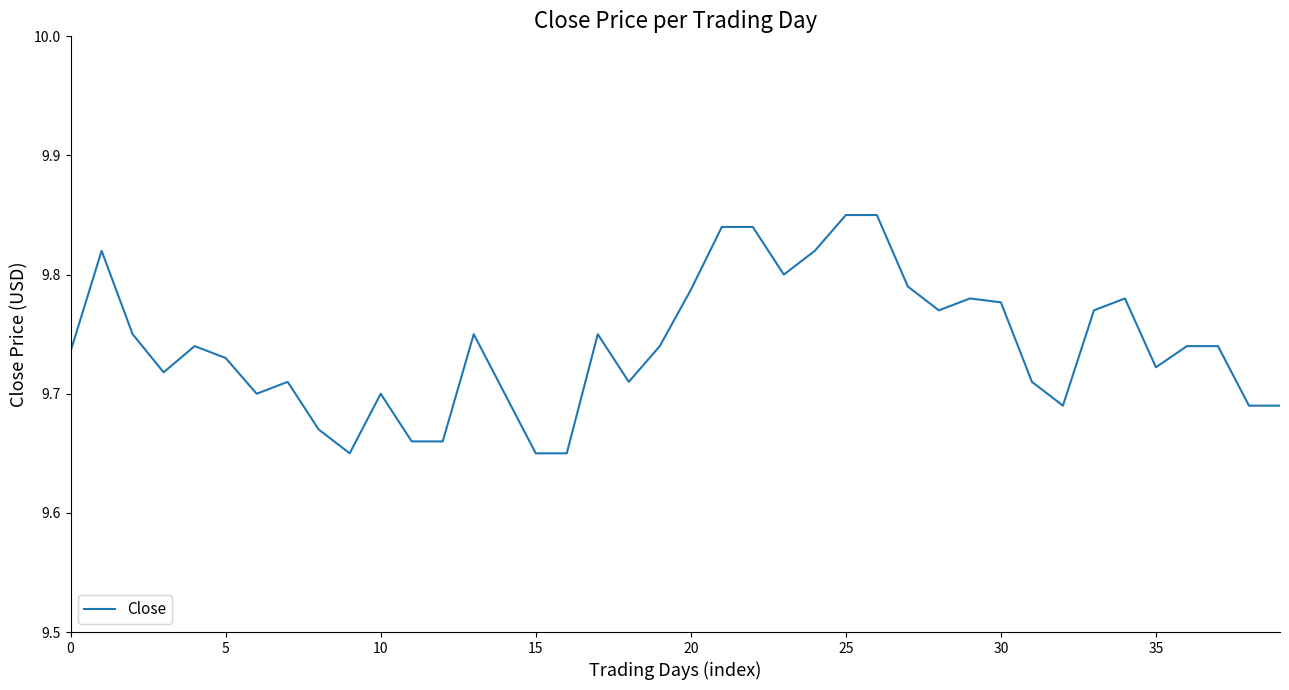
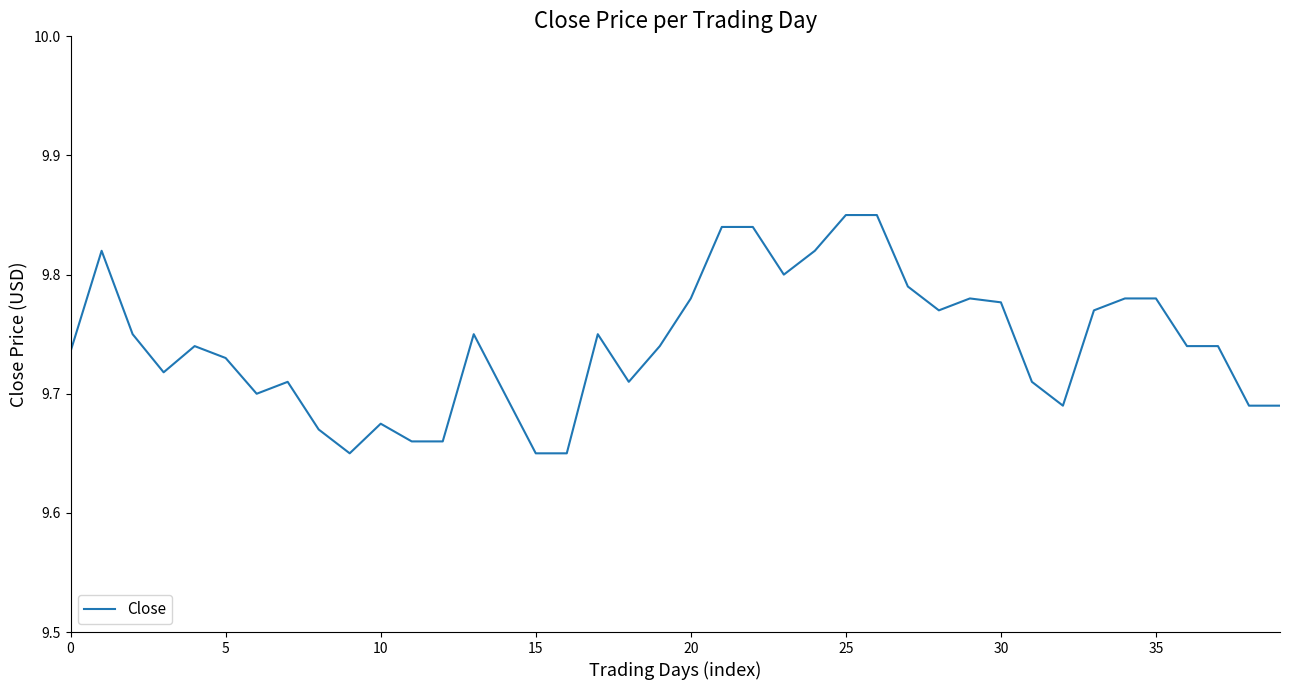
  {
    "0": 9.736,
    "5": 9.730,
-   "10": 9.700,
+   "10": 9.675,
    "15": 9.650,
-   "20": 9.787,
+   "20": 9.780,
    "25": 9.850,
    "30": 9.777,
-   "35": 9.722
+   "35": 9.780
  }
